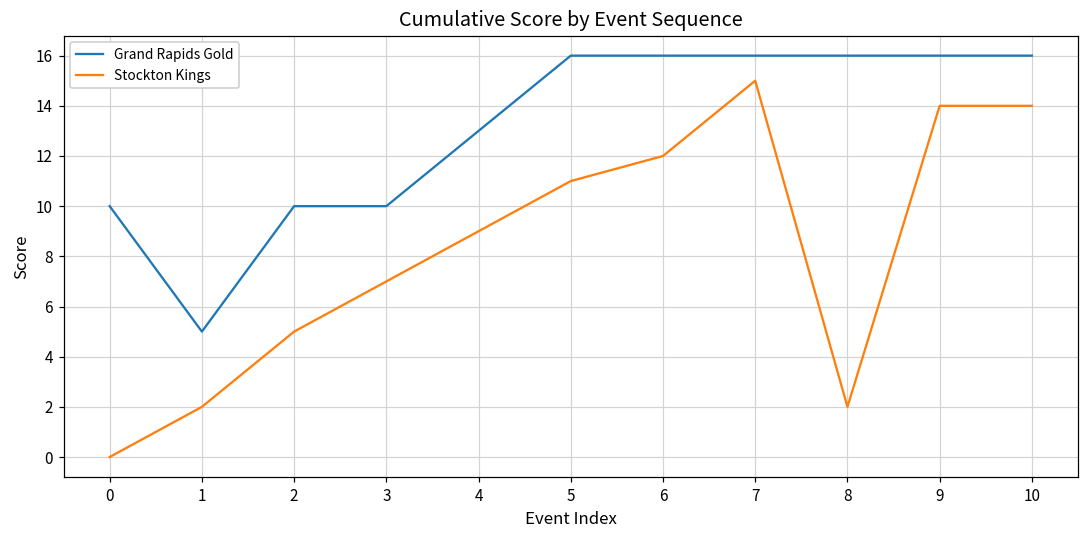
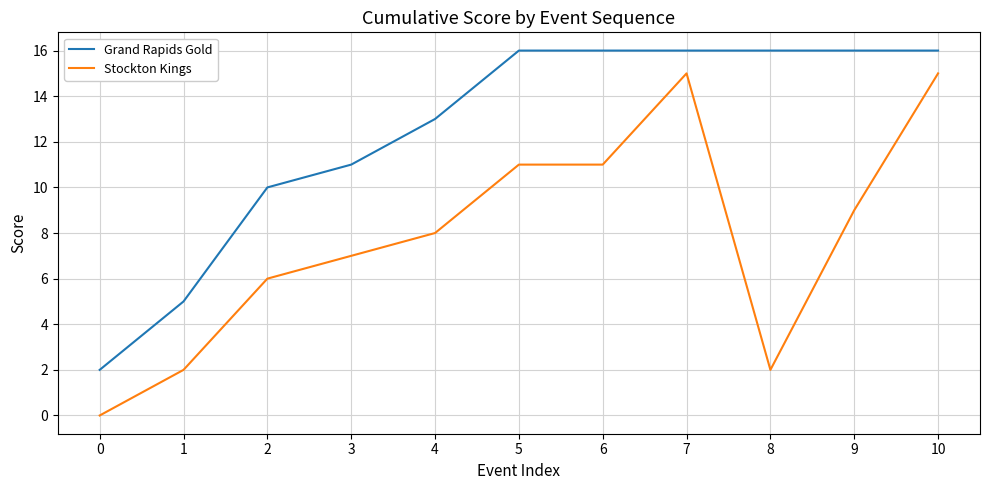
  {
    "Grand Rapids Gold": {
-     "0": 10,
+     "0": 2,
      "1": 5,
      "2": 10,
-     "3": 10,
+     "3": 11,
      "4": 13,
      "5": 16,
      "6": 16,
      "7": 16,
      "8": 16,
      "9": 16,
      "10": 16
    },
    "Stockton Kings": {
      "0": 0,
      "1": 2,
-     "2": 5,
+     "2": 6,
      "3": 7,
-     "4": 9,
+     "4": 8,
      "5": 11,
-     "6": 12,
+     "6": 11,
      "7": 15,
      "8": 2,
-     "9": 14,
-     "10": 14
+     "9": 9,
+     "10": 15
    }
  }
